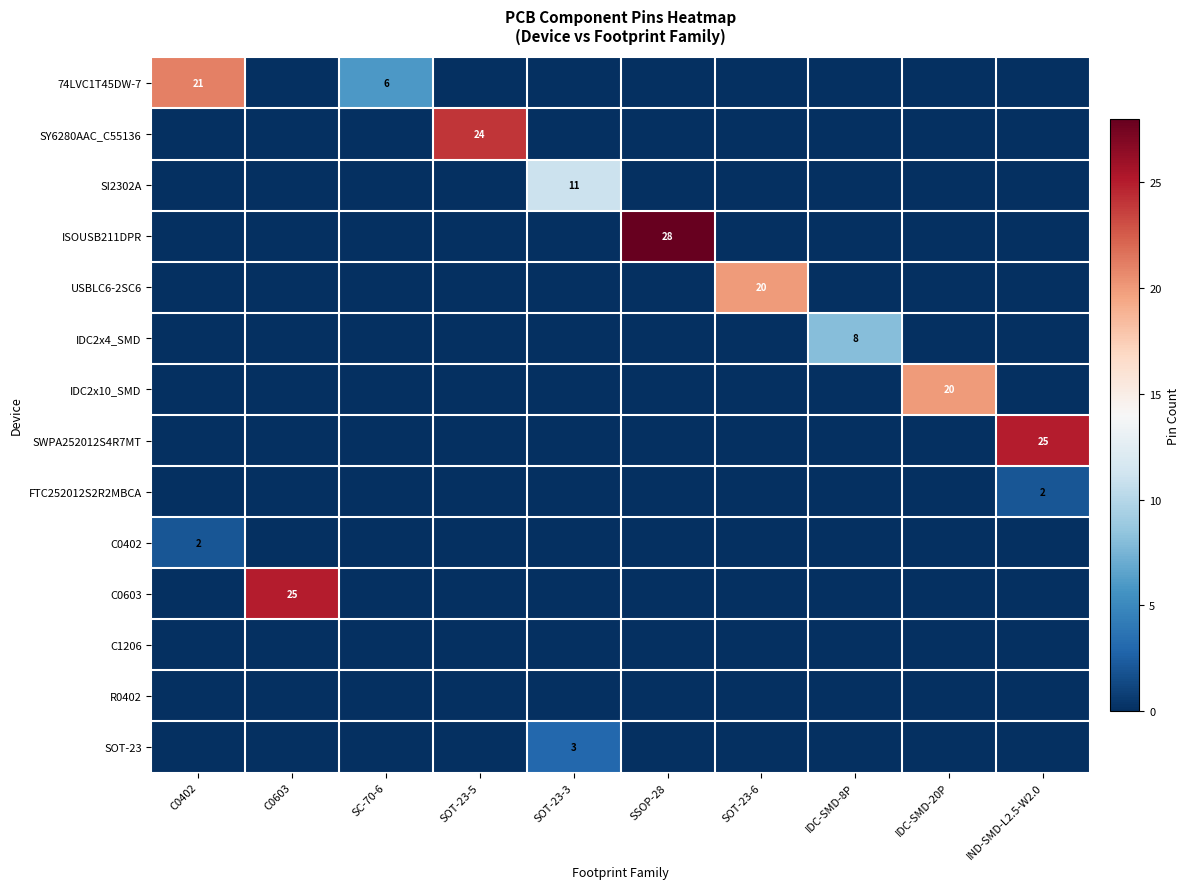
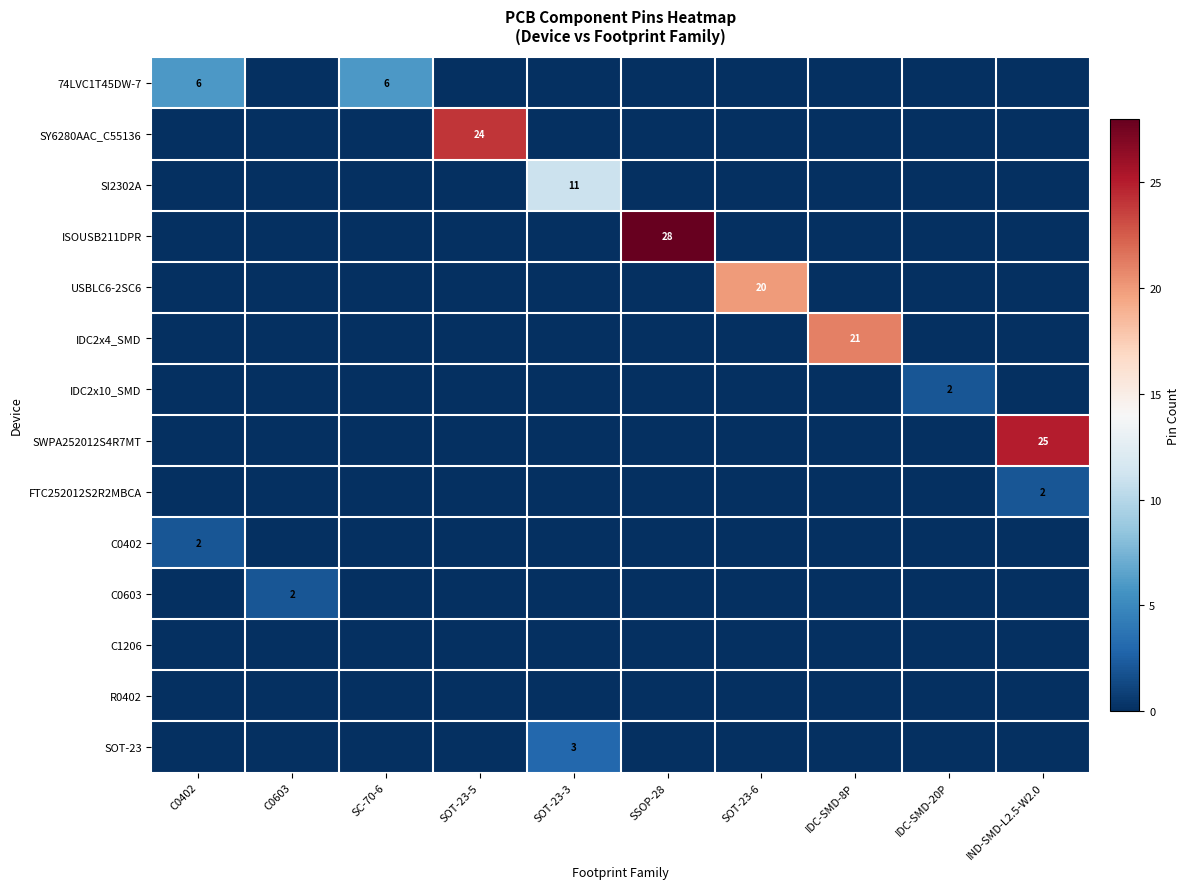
  {
    "74LVC1T45DW-7": {
-     "C0402": 21,
+     "C0402": 6,
      "SC-70-6": 6
    },
    "SY6280AAC_C55136": {
      "SOT-23-5": 24
    },
    "SI2302A": {
      "SOT-23-3": 11
    },
    "ISOUSB211DPR": {
      "SSOP-28": 28
    },
    "USBLC6-2SC6": {
      "SOT-23-6": 20
    },
    "IDC2x4_SMD": {
-     "IDC-SMD-8P": 8
+     "IDC-SMD-8P": 21
    },
    "IDC2x10_SMD": {
-     "IDC-SMD-20P": 20
+     "IDC-SMD-20P": 2
    },
    "SWPA252012S4R7MT": {
      "IND-SMD-L2.5-W2.0": 25
    },
    "FTC252012S2R2MBCA": {
      "IND-SMD-L2.5-W2.0": 2
    },
    "C0402": {
      "C0402": 2
    },
    "C0603": {
-     "C0603": 25
+     "C0603": 2
    },
    "SOT-23": {
      "SOT-23-3": 3
    }
  }
